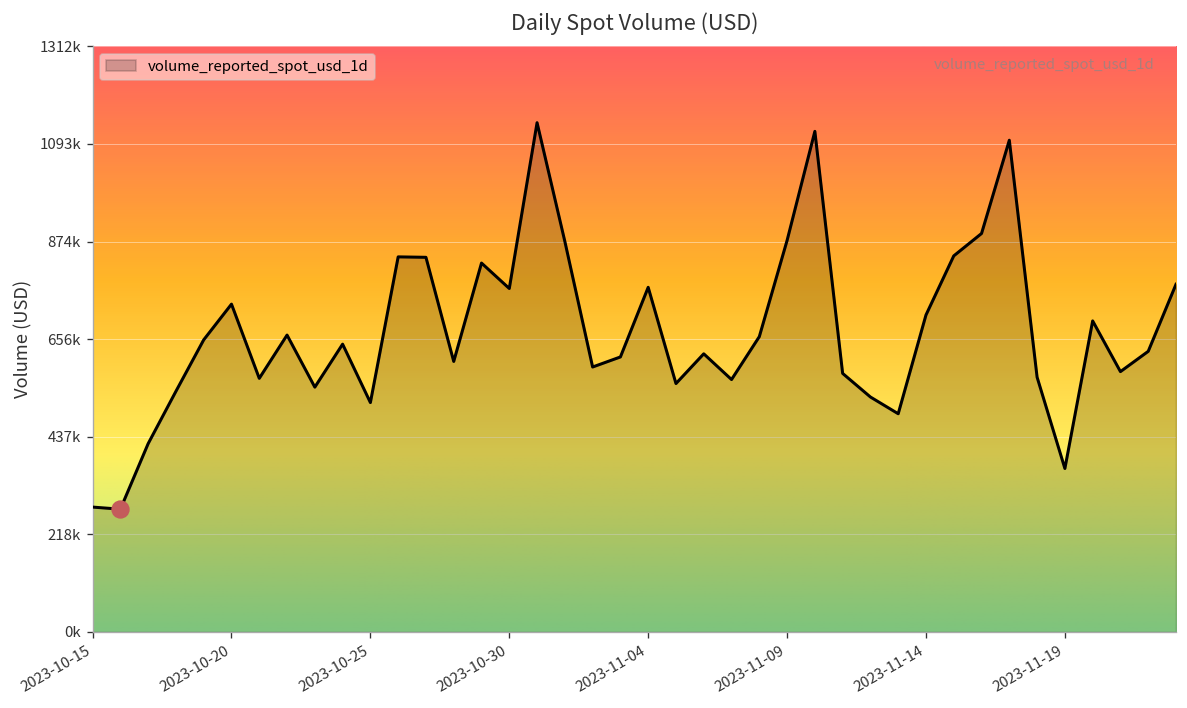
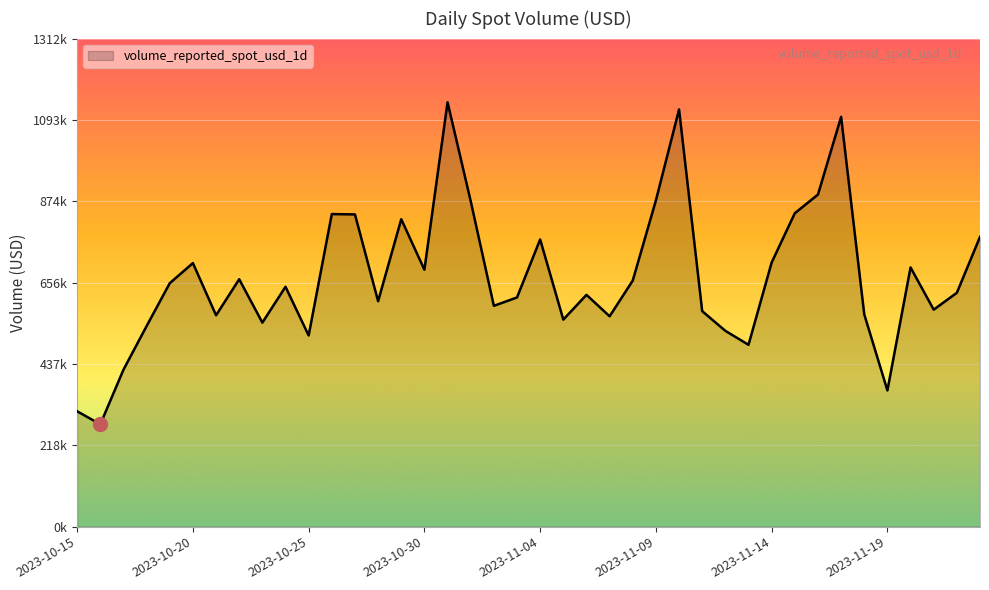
  {
    "volume_reported_spot_usd_1d": {
-     "2023-10-15": 280000,
-     "2023-10-20": 730000,
+     "2023-10-15": 310000,
+     "2023-10-20": 710000,
      "2023-10-25": 510000,
-     "2023-10-30": 770000,
+     "2023-10-30": 690000,
      "2023-11-04": 770000,
      "2023-11-09": 880000,
      "2023-11-14": 710000,
      "2023-11-19": 370000
    }
  }
